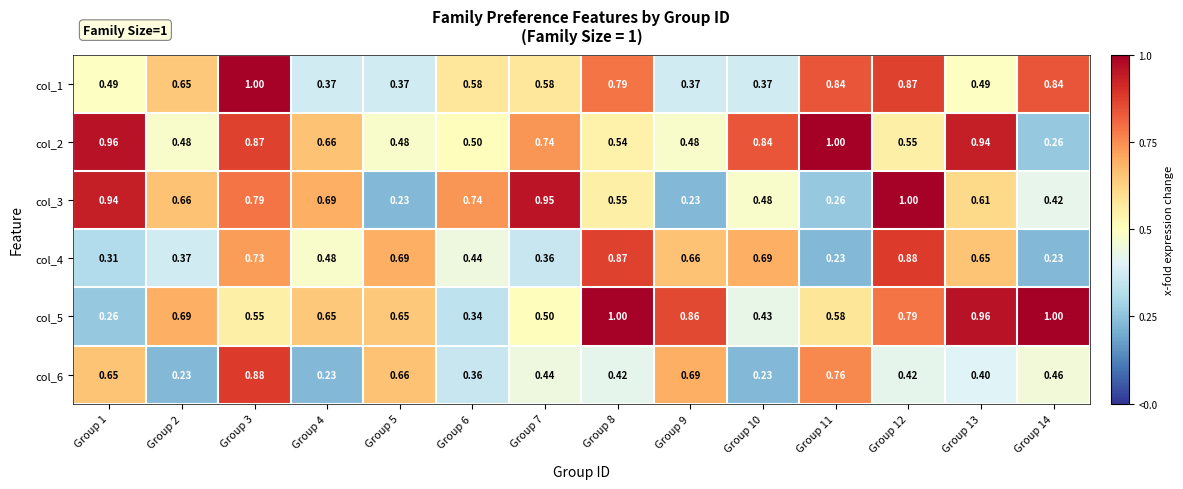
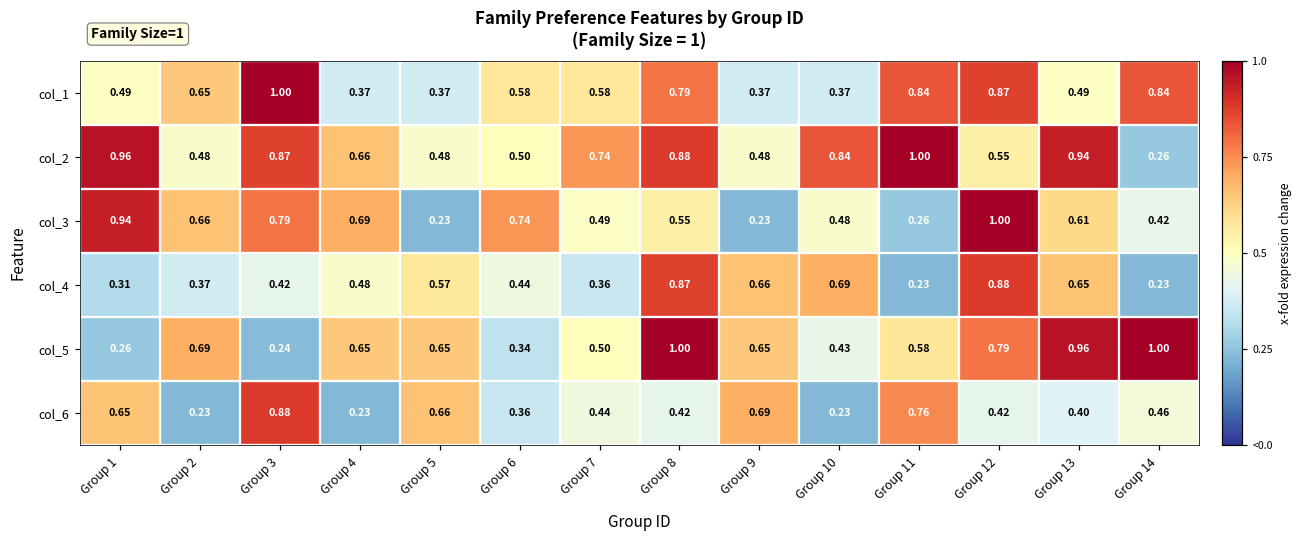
  {
    "col_1": {
      "Group 1": 0.49,
      "Group 2": 0.65,
      "Group 3": 1.00,
      "Group 4": 0.37,
      "Group 5": 0.37,
      "Group 6": 0.58,
      "Group 7": 0.58,
      "Group 8": 0.79,
      "Group 9": 0.37,
      "Group 10": 0.37,
      "Group 11": 0.84,
      "Group 12": 0.87,
      "Group 13": 0.49,
      "Group 14": 0.84
    },
    "col_2": {
      "Group 1": 0.96,
      "Group 2": 0.48,
      "Group 3": 0.87,
      "Group 4": 0.66,
      "Group 5": 0.48,
      "Group 6": 0.50,
      "Group 7": 0.74,
-     "Group 8": 0.54,
+     "Group 8": 0.88,
      "Group 9": 0.48,
      "Group 10": 0.84,
      "Group 11": 1.00,
      "Group 12": 0.55,
      "Group 13": 0.94,
      "Group 14": 0.26
    },
    "col_3": {
      "Group 1": 0.94,
      "Group 2": 0.66,
      "Group 3": 0.79,
      "Group 4": 0.69,
      "Group 5": 0.23,
      "Group 6": 0.74,
-     "Group 7": 0.95,
+     "Group 7": 0.49,
      "Group 8": 0.55,
      "Group 9": 0.23,
      "Group 10": 0.48,
      "Group 11": 0.26,
      "Group 12": 1.00,
      "Group 13": 0.61,
      "Group 14": 0.42
    },
    "col_4": {
      "Group 1": 0.31,
      "Group 2": 0.37,
-     "Group 3": 0.73,
+     "Group 3": 0.42,
      "Group 4": 0.48,
-     "Group 5": 0.69,
+     "Group 5": 0.57,
      "Group 6": 0.44,
      "Group 7": 0.36,
      "Group 8": 0.87,
      "Group 9": 0.66,
      "Group 10": 0.69,
      "Group 11": 0.23,
      "Group 12": 0.88,
      "Group 13": 0.65,
      "Group 14": 0.23
    },
    "col_5": {
      "Group 1": 0.26,
      "Group 2": 0.69,
-     "Group 3": 0.55,
+     "Group 3": 0.24,
      "Group 4": 0.65,
      "Group 5": 0.65,
      "Group 6": 0.34,
      "Group 7": 0.50,
      "Group 8": 1.00,
-     "Group 9": 0.86,
+     "Group 9": 0.65,
      "Group 10": 0.43,
      "Group 11": 0.58,
      "Group 12": 0.79,
      "Group 13": 0.96,
      "Group 14": 1.00
    },
    "col_6": {
      "Group 1": 0.65,
      "Group 2": 0.23,
      "Group 3": 0.88,
      "Group 4": 0.23,
      "Group 5": 0.66,
      "Group 6": 0.36,
      "Group 7": 0.44,
      "Group 8": 0.42,
      "Group 9": 0.69,
      "Group 10": 0.23,
      "Group 11": 0.76,
      "Group 12": 0.42,
      "Group 13": 0.40,
      "Group 14": 0.46
    }
  }
